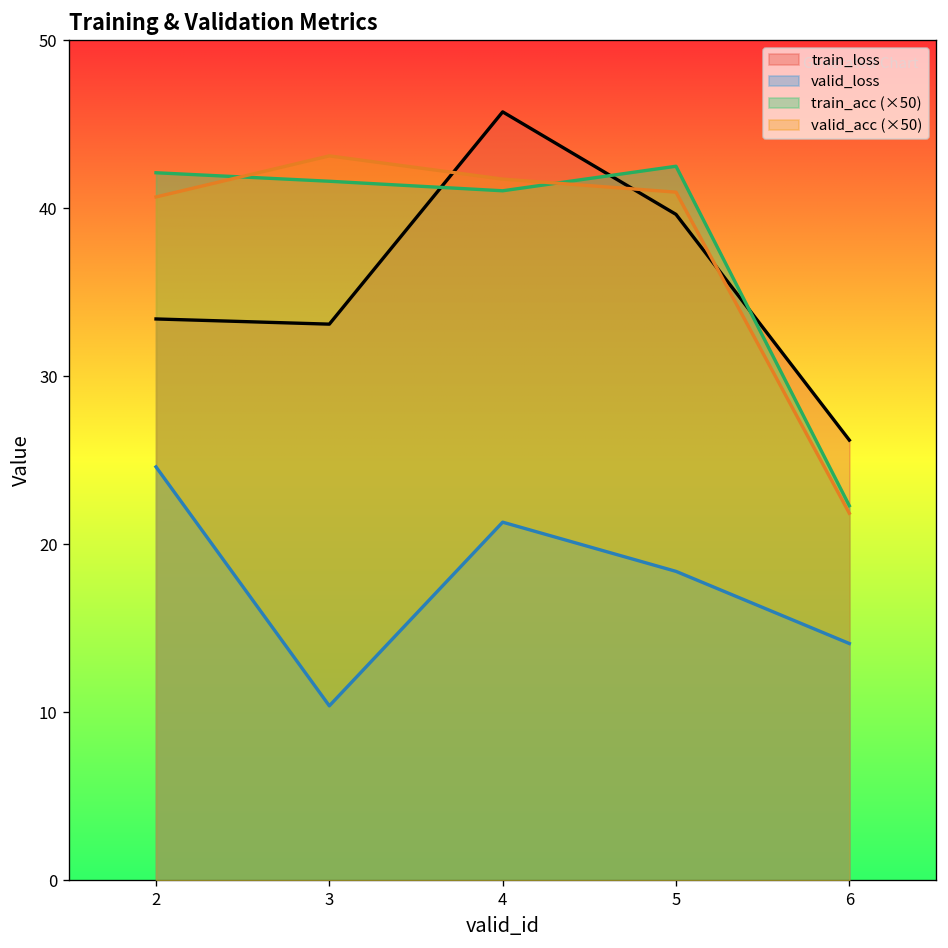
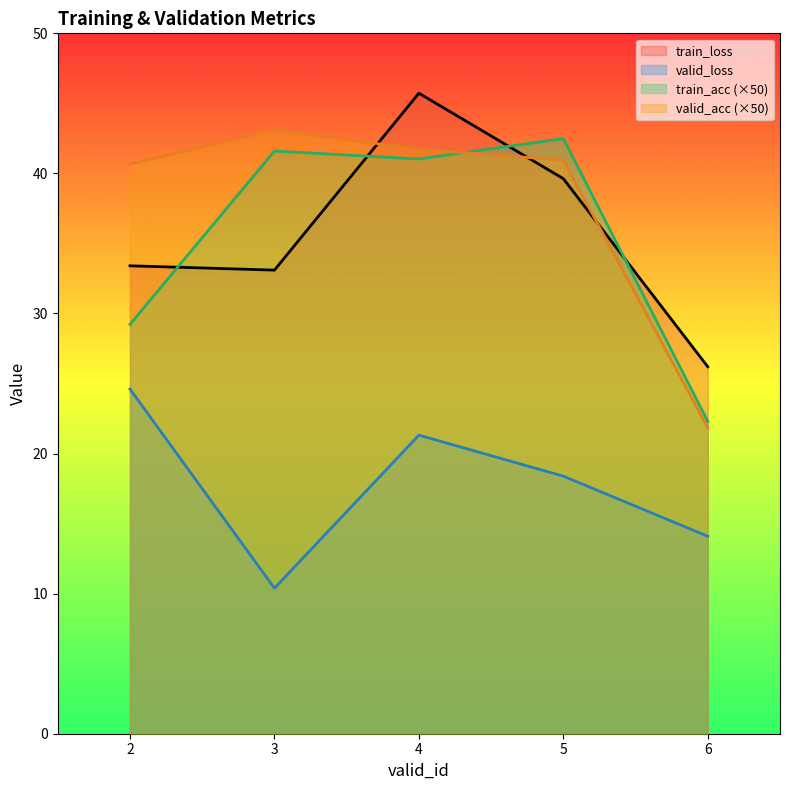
  {
    "valid_loss": {
      "2": 24.6,
      "3": 10.4,
      "4": 21.3,
      "5": 18.4,
      "6": 14.1
    },
    "train_acc (×50)": {
-     "2": 42.1,
+     "2": 29.2,
      "3": 41.6,
      "4": 41.0,
      "5": 42.5,
      "6": 22.3
    }
  }
